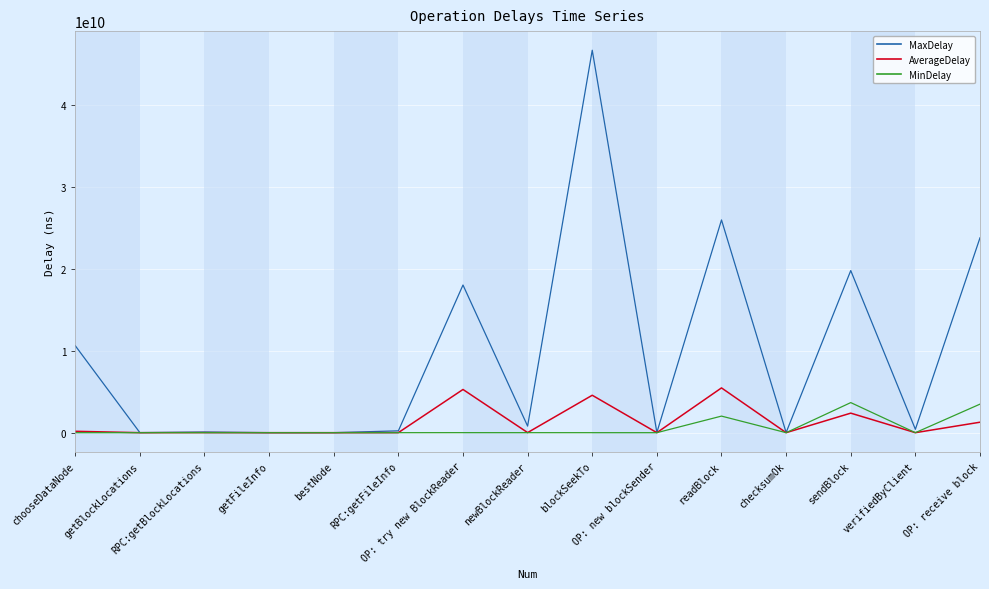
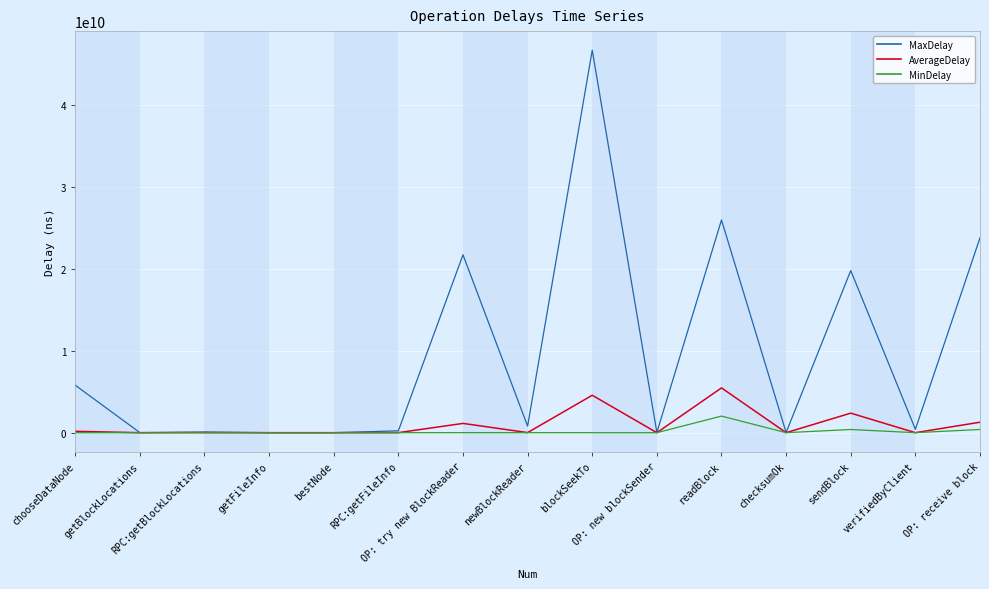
  {
    "MaxDelay": {
-     "chooseDataNode": 11000000000,
-     "OP: try new BlockReader": 18000000000,
+     "chooseDataNode": 6000000000,
+     "OP: try new BlockReader": 22000000000,
      "newBlockReader": 1000000000,
      "blockSeekTo": 47000000000,
      "readBlock": 26000000000,
      "sendBlock": 20000000000,
      "verifiedByClient": 0,
      "OP: receive block": 24000000000
    },
    "AverageDelay": {
-     "OP: try new BlockReader": 5000000000,
+     "OP: try new BlockReader": 1000000000,
      "blockSeekTo": 5000000000,
      "readBlock": 5000000000,
      "sendBlock": 2000000000,
      "OP: receive block": 1000000000
    },
    "MinDelay": {
      "OP: try new BlockReader": 0,
      "blockSeekTo": 0,
      "readBlock": 2000000000,
-     "sendBlock": 4000000000,
-     "OP: receive block": 3000000000
+     "sendBlock": 0,
+     "OP: receive block": 0
    }
  }
